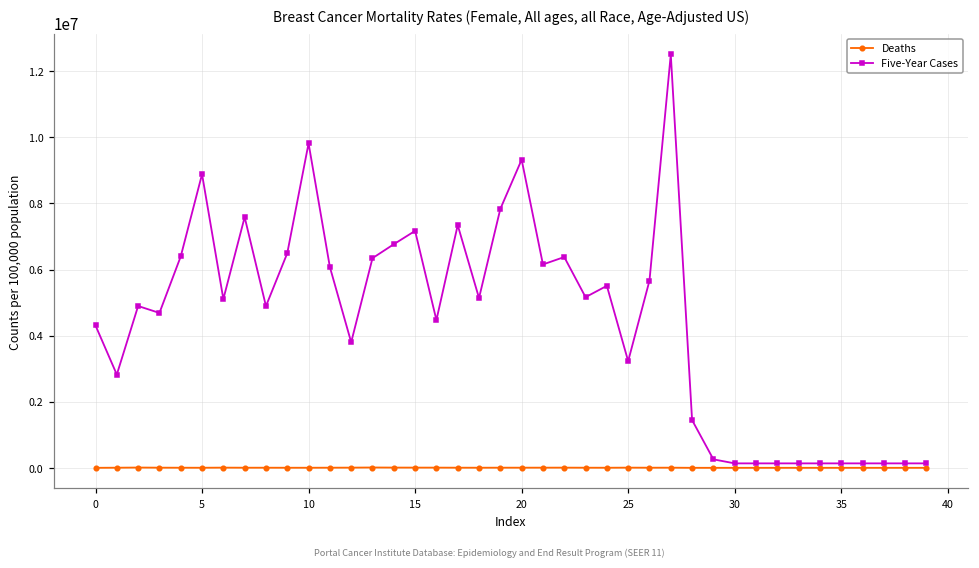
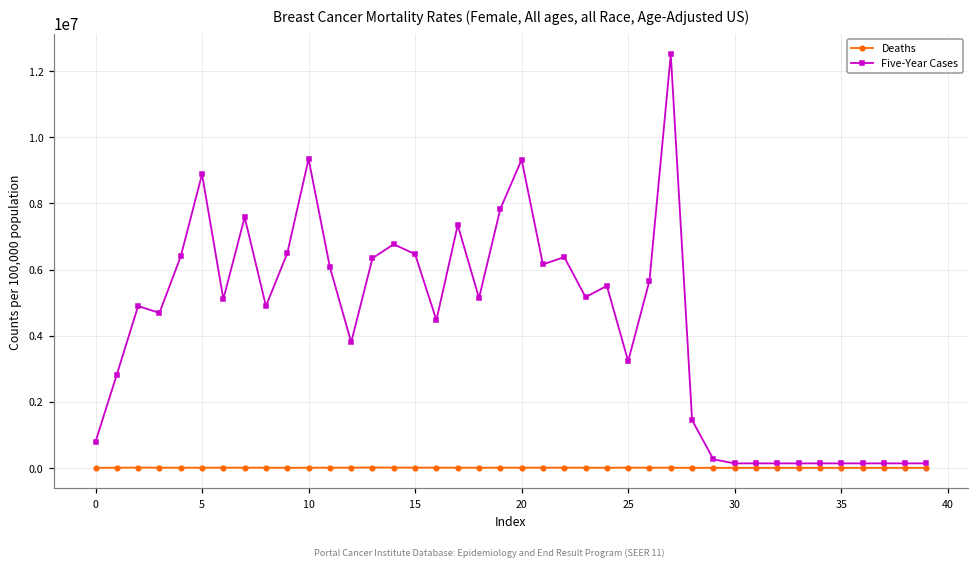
  {
    "Deaths": {
      "0": 0,
      "5": 0,
      "10": 0,
      "15": 0,
      "20": 0,
      "25": 0,
      "30": 0,
      "35": 0
    },
    "Five-Year Cases": {
-     "0": 4300000,
+     "0": 800000,
      "5": 8900000,
-     "10": 9800000,
-     "15": 7200000,
+     "10": 9300000,
+     "15": 6500000,
      "20": 9300000,
      "25": 3200000,
      "30": 100000,
      "35": 100000
    }
  }
